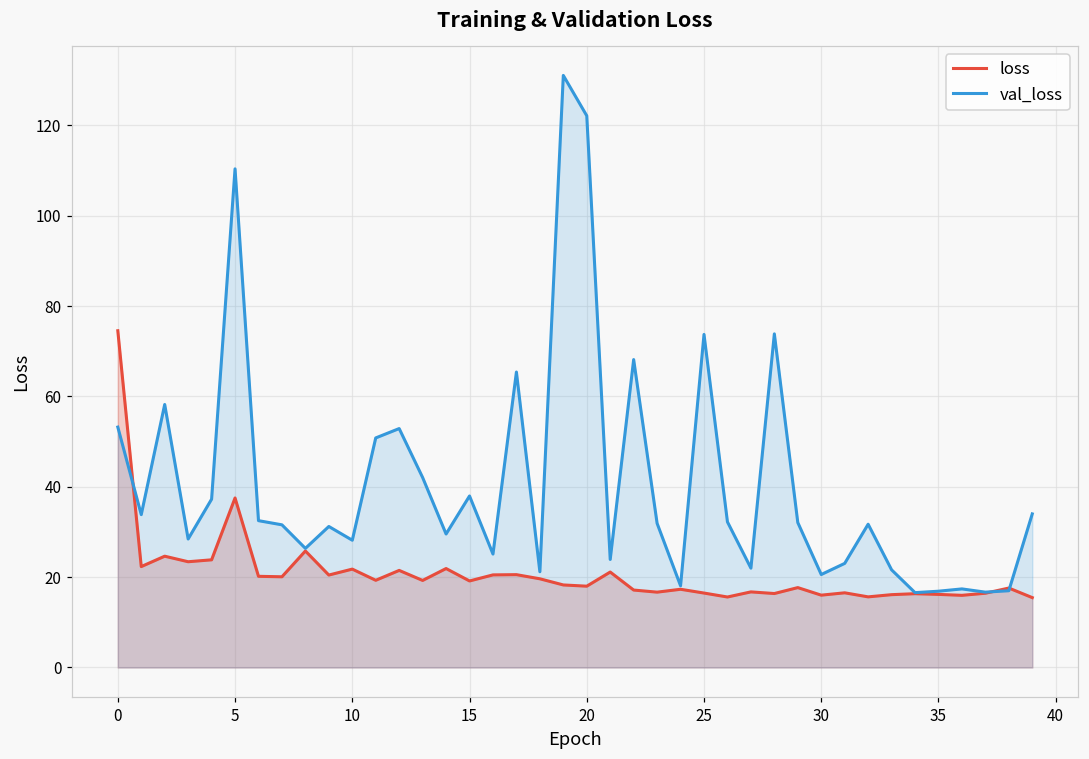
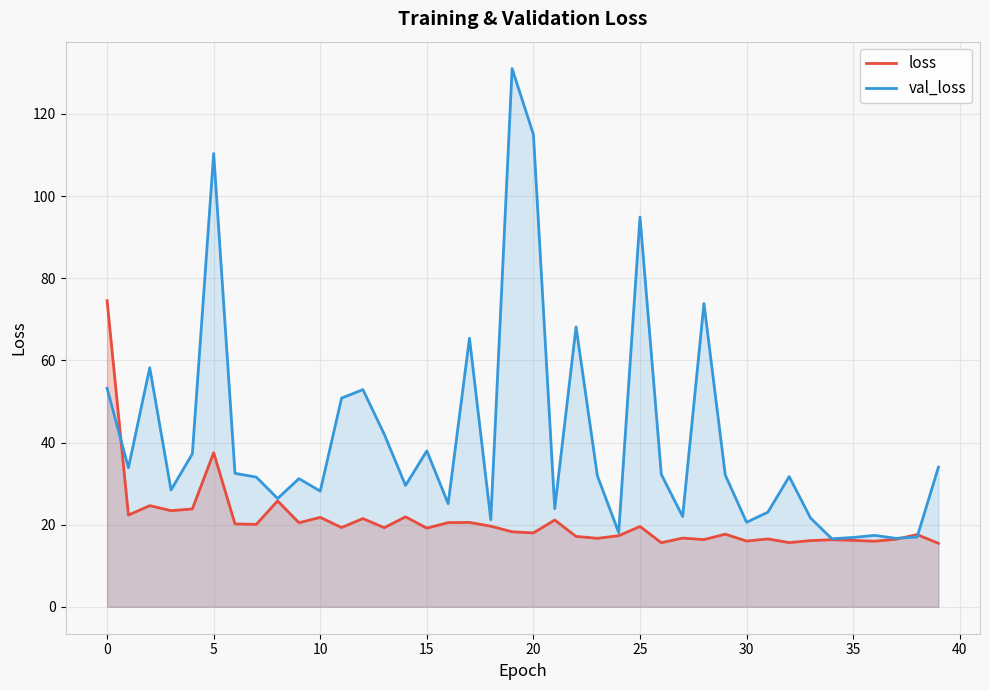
  {
    "loss": {
      "0": 75,
      "5": 38,
      "10": 22,
      "15": 19,
      "20": 18,
-     "25": 16,
+     "25": 20,
      "30": 16,
      "35": 16
    },
    "val_loss": {
      "0": 53,
      "5": 110,
      "10": 28,
      "15": 38,
-     "20": 122,
-     "25": 74,
+     "20": 115,
+     "25": 95,
      "30": 21,
      "35": 17
    }
  }
